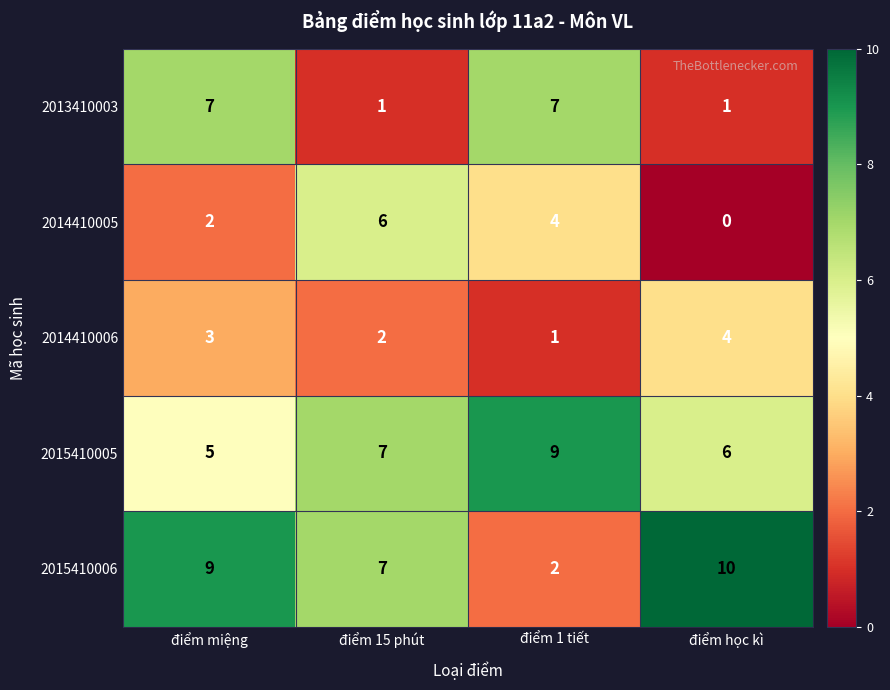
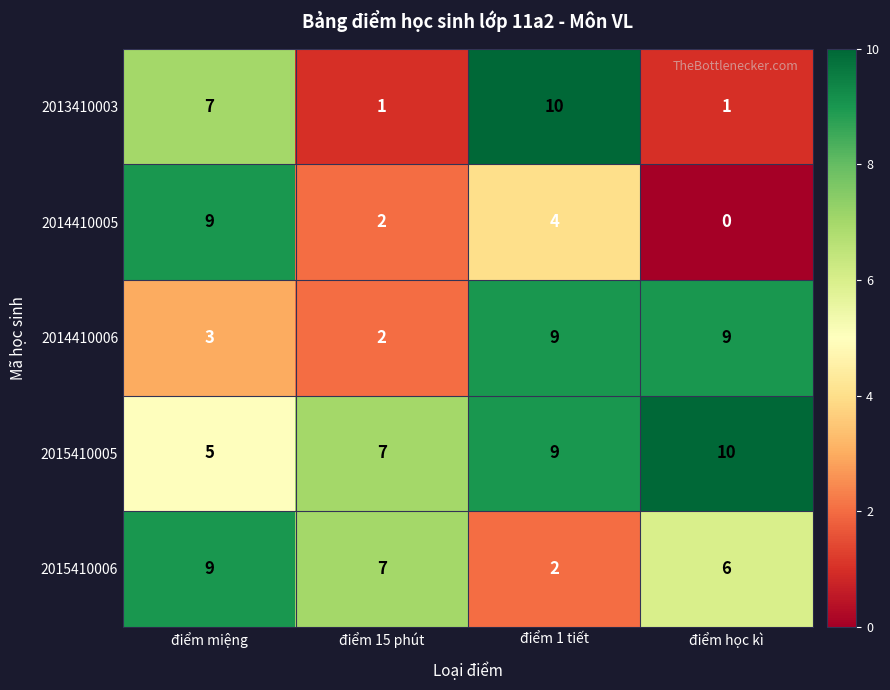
  {
    "2013410003": {
      "điểm miệng": 7,
      "điểm 15 phút": 1,
-     "điểm 1 tiết": 7
+     "điểm 1 tiết": 10
    },
    "2014410005": {
-     "điểm miệng": 2,
-     "điểm 15 phút": 6,
+     "điểm miệng": 9,
+     "điểm 15 phút": 2,
      "điểm 1 tiết": 4,
      "điểm học kì": 0
    },
    "2014410006": {
      "điểm miệng": 3,
      "điểm 15 phút": 2,
-     "điểm 1 tiết": 1,
-     "điểm học kì": 4
+     "điểm 1 tiết": 9,
+     "điểm học kì": 9
    },
    "2015410005": {
      "điểm miệng": 5,
      "điểm 15 phút": 7,
      "điểm 1 tiết": 9,
-     "điểm học kì": 6
+     "điểm học kì": 10
    },
    "2015410006": {
      "điểm miệng": 9,
      "điểm 15 phút": 7,
      "điểm 1 tiết": 2,
-     "điểm học kì": 10
+     "điểm học kì": 6
    }
  }
